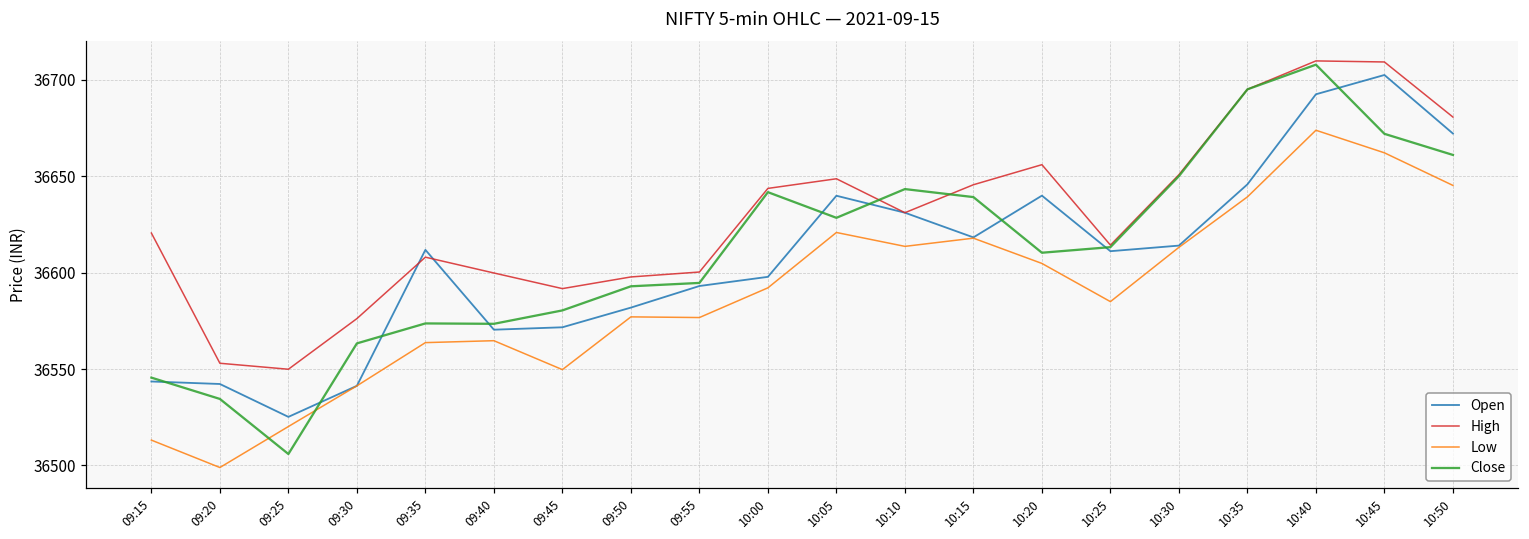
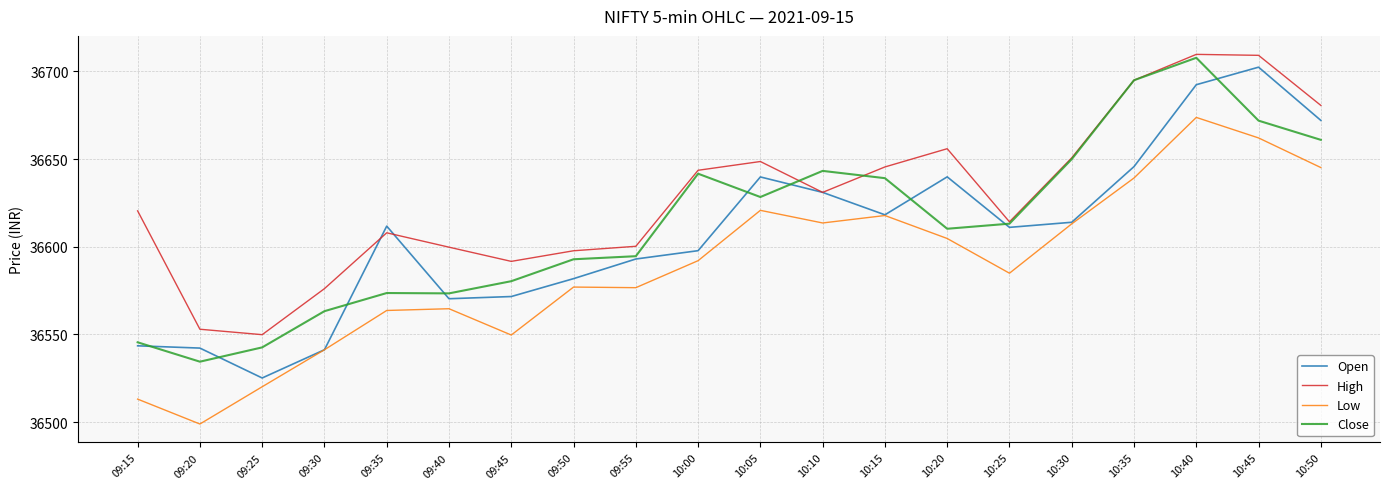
  {
    "Open": {
      "09:15": 36544,
      "09:20": 36542,
      "09:25": 36525,
      "09:35": 36612,
      "09:40": 36570,
      "09:45": 36572,
      "09:50": 36582,
      "09:55": 36593,
      "10:00": 36598,
      "10:05": 36640,
      "10:20": 36640,
      "10:25": 36611,
      "10:35": 36646,
      "10:40": 36692,
      "10:45": 36702,
      "10:50": 36672
    },
    "High": {
      "09:15": 36621,
      "09:20": 36553,
      "09:25": 36550,
      "09:30": 36576,
      "09:35": 36608,
      "09:40": 36600,
      "09:45": 36592,
      "09:50": 36598,
      "09:55": 36600,
      "10:00": 36644,
      "10:05": 36649,
      "10:15": 36646,
      "10:20": 36656,
      "10:40": 36710,
      "10:45": 36709,
      "10:50": 36681
    },
    "Low": {
      "09:15": 36513,
      "09:20": 36499,
      "09:25": 36520,
      "09:35": 36564,
      "09:40": 36565,
      "09:45": 36550,
      "09:50": 36577,
      "09:55": 36577,
      "10:00": 36592,
      "10:05": 36621,
      "10:10": 36614,
      "10:20": 36605,
      "10:25": 36585,
      "10:35": 36639,
      "10:40": 36674,
      "10:45": 36662,
      "10:50": 36645
    },
    "Close": {
      "09:15": 36546,
      "09:20": 36535,
-     "09:25": 36506,
+     "09:25": 36543,
      "09:30": 36563,
      "09:35": 36574,
      "09:40": 36573,
      "09:45": 36580,
      "09:50": 36593,
      "09:55": 36595,
      "10:00": 36642,
      "10:05": 36628,
      "10:10": 36643,
      "10:15": 36639,
      "10:20": 36610,
      "10:40": 36708,
      "10:45": 36672,
      "10:50": 36661
    }
  }
